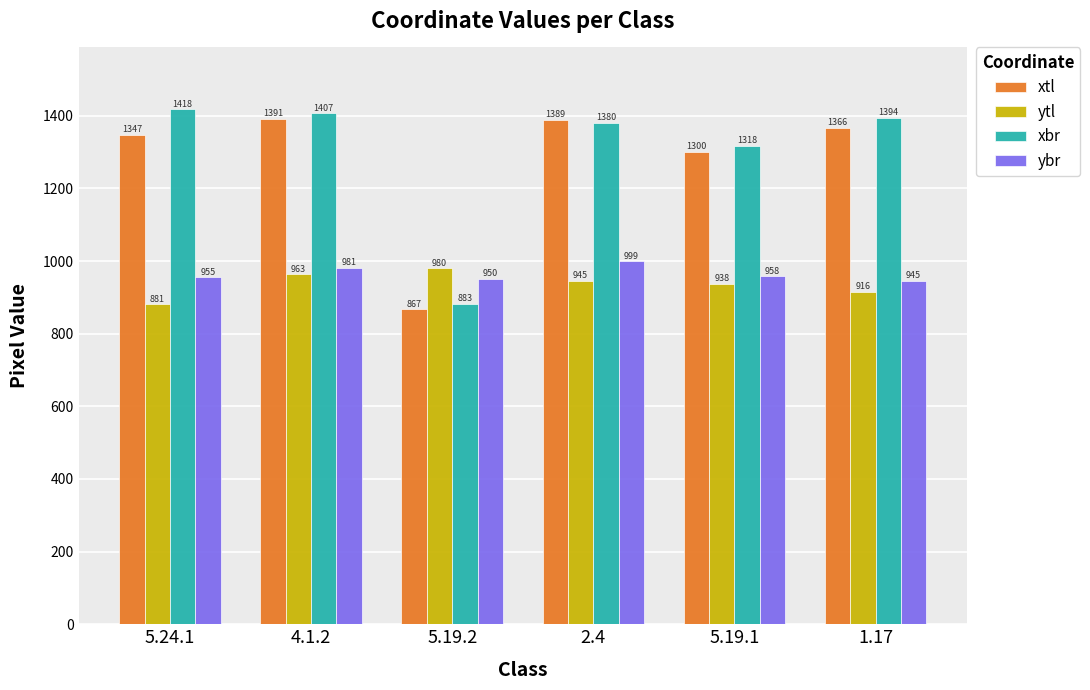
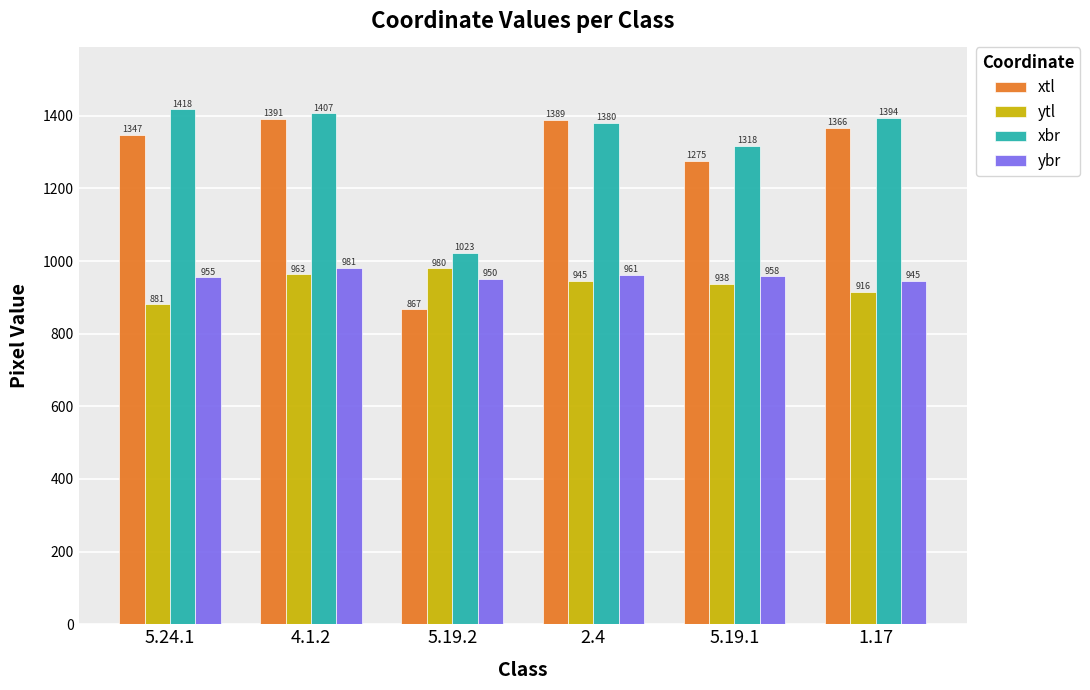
  {
    "xtl": {
      "5.24.1": 1347,
      "4.1.2": 1391,
      "5.19.2": 867,
      "2.4": 1389,
-     "5.19.1": 1300,
+     "5.19.1": 1275,
      "1.17": 1366
    },
    "ytl": {
      "5.24.1": 881,
      "4.1.2": 963,
      "5.19.2": 980,
      "2.4": 945,
      "5.19.1": 938,
      "1.17": 916
    },
    "xbr": {
      "5.24.1": 1418,
      "4.1.2": 1407,
-     "5.19.2": 883,
+     "5.19.2": 1023,
      "2.4": 1380,
      "5.19.1": 1318,
      "1.17": 1394
    },
    "ybr": {
      "5.24.1": 955,
      "4.1.2": 981,
      "5.19.2": 950,
-     "2.4": 999,
+     "2.4": 961,
      "5.19.1": 958,
      "1.17": 945
    }
  }
